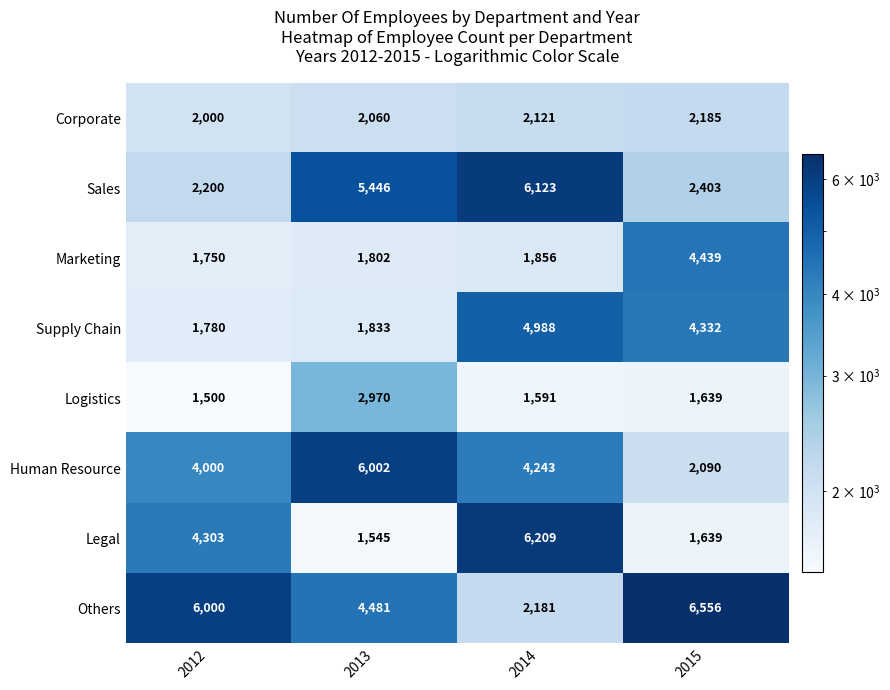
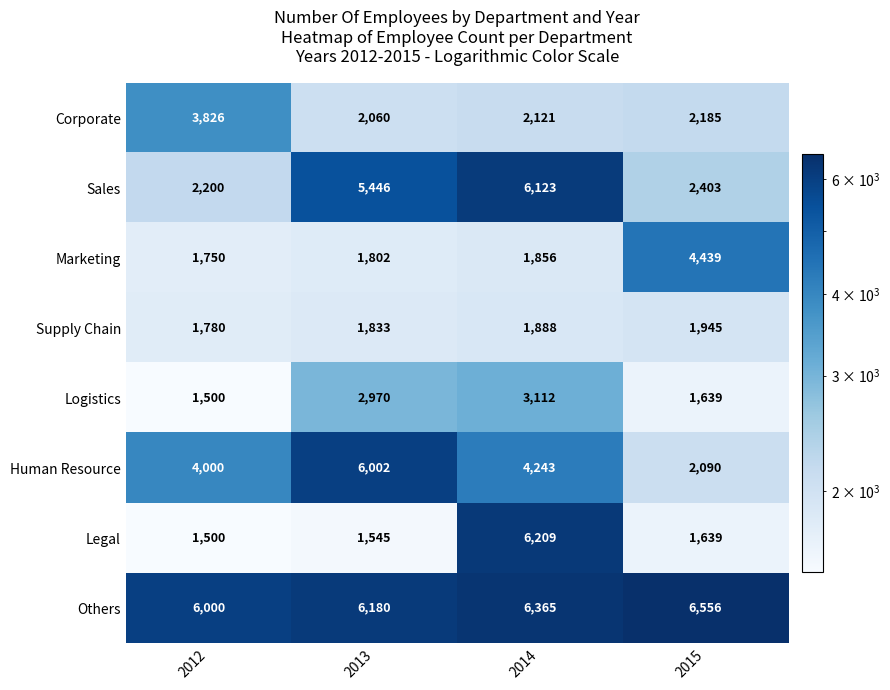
  {
    "Corporate": {
-     "2012": "2,000",
+     "2012": "3,826",
      "2013": "2,060",
      "2014": "2,121",
      "2015": "2,185"
    },
    "Sales": {
      "2012": "2,200",
      "2013": "5,446",
      "2014": "6,123",
      "2015": "2,403"
    },
    "Marketing": {
      "2012": "1,750",
      "2013": "1,802",
      "2014": "1,856",
      "2015": "4,439"
    },
    "Supply Chain": {
      "2012": "1,780",
      "2013": "1,833",
-     "2014": "4,988",
-     "2015": "4,332"
+     "2014": "1,888",
+     "2015": "1,945"
    },
    "Logistics": {
      "2012": "1,500",
      "2013": "2,970",
-     "2014": "1,591",
+     "2014": "3,112",
      "2015": "1,639"
    },
    "Human Resource": {
      "2012": "4,000",
      "2013": "6,002",
      "2014": "4,243",
      "2015": "2,090"
    },
    "Legal": {
-     "2012": "4,303",
+     "2012": "1,500",
      "2013": "1,545",
      "2014": "6,209",
      "2015": "1,639"
    },
    "Others": {
      "2012": "6,000",
-     "2013": "4,481",
-     "2014": "2,181",
+     "2013": "6,180",
+     "2014": "6,365",
      "2015": "6,556"
    }
  }
